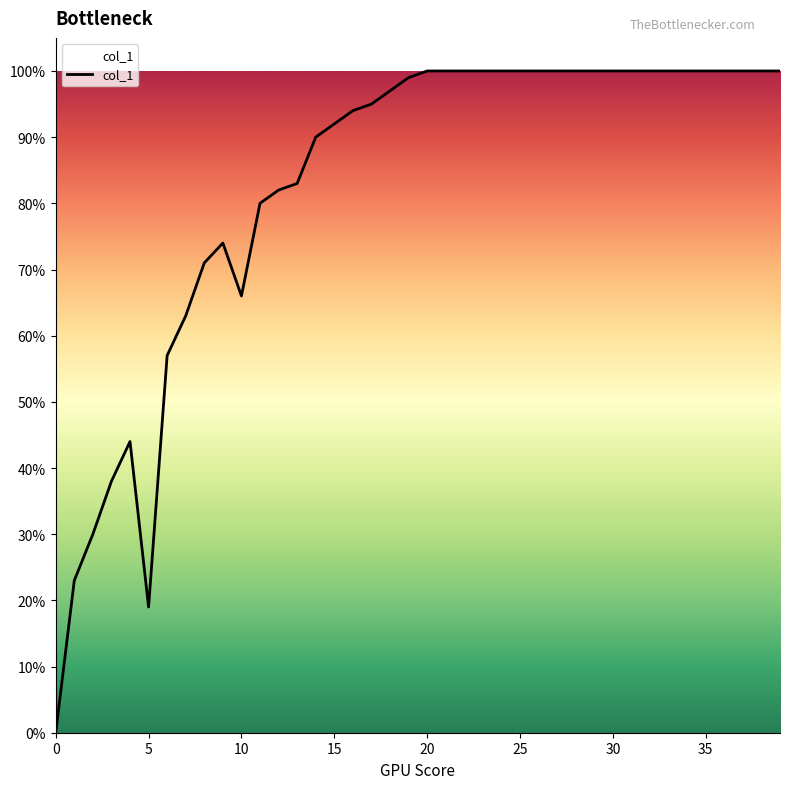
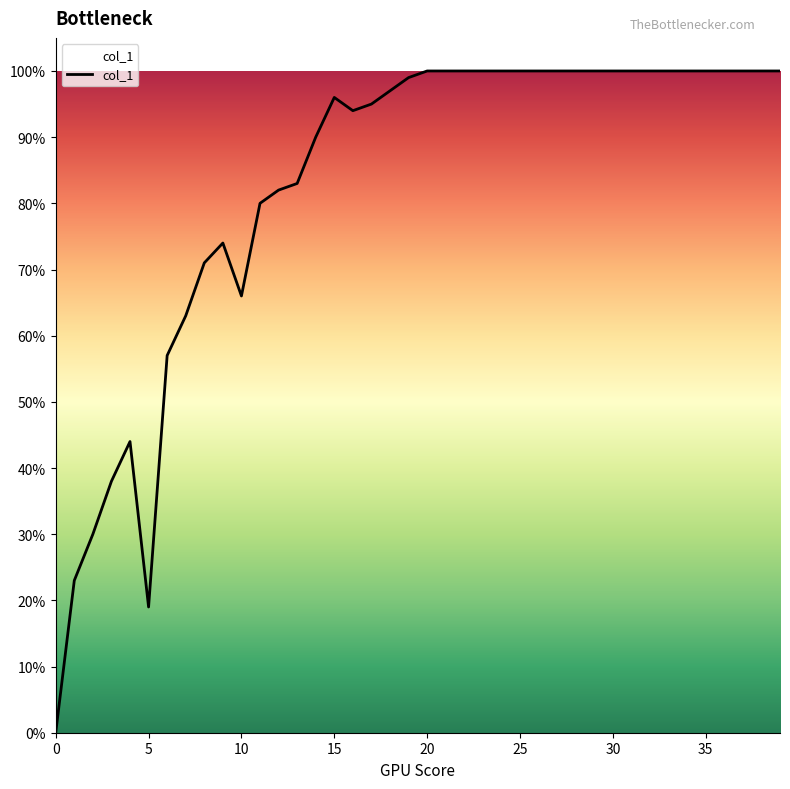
  {
    "0": "0%",
    "5": "19%",
    "10": "66%",
-   "15": "92%",
+   "15": "96%",
    "20": "100%",
    "25": "100%",
    "30": "100%",
    "35": "100%"
  }
